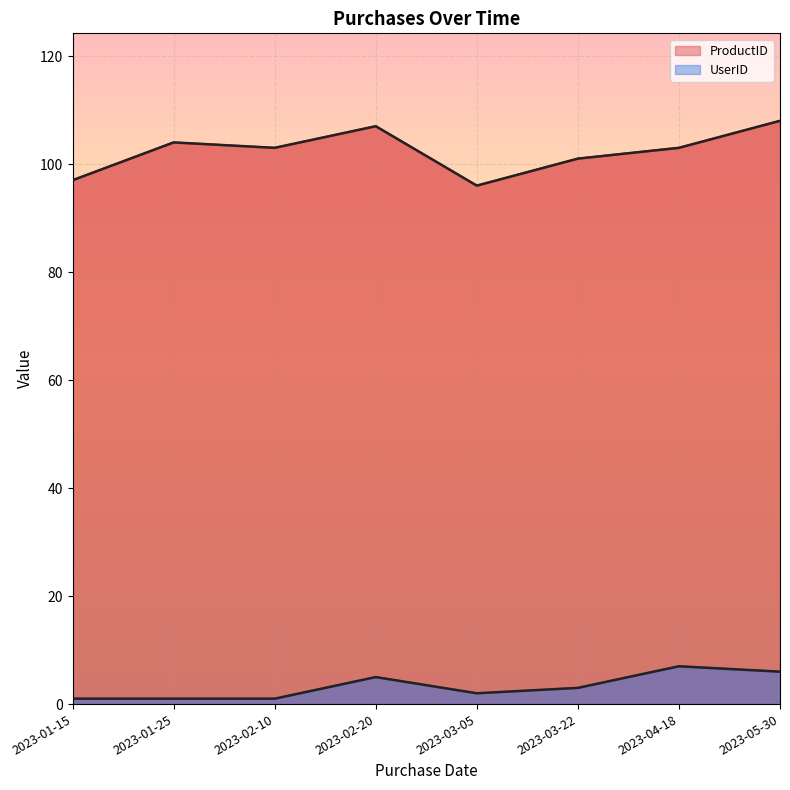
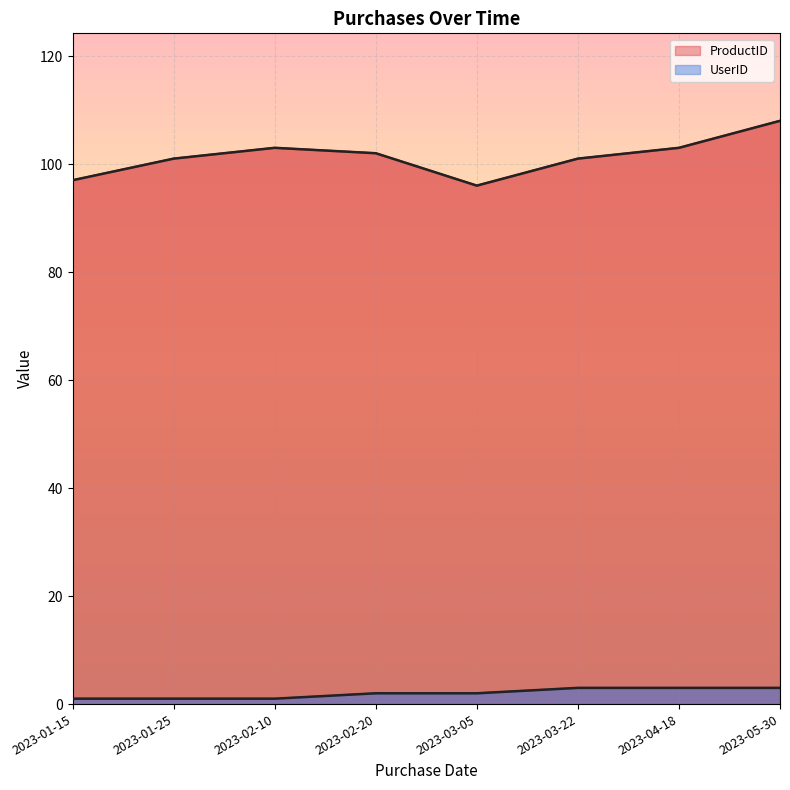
  {
    "ProductID": {
      "2023-01-15": 97,
-     "2023-01-25": 104,
+     "2023-01-25": 101,
      "2023-02-10": 103,
-     "2023-02-20": 107,
+     "2023-02-20": 102,
      "2023-03-05": 96,
      "2023-03-22": 101,
      "2023-04-18": 103,
      "2023-05-30": 108
    },
    "UserID": {
      "2023-01-15": 1,
      "2023-01-25": 1,
      "2023-02-10": 1,
-     "2023-02-20": 5,
+     "2023-02-20": 2,
      "2023-03-05": 2,
      "2023-03-22": 3,
-     "2023-04-18": 7,
-     "2023-05-30": 6
+     "2023-04-18": 3,
+     "2023-05-30": 3
    }
  }
